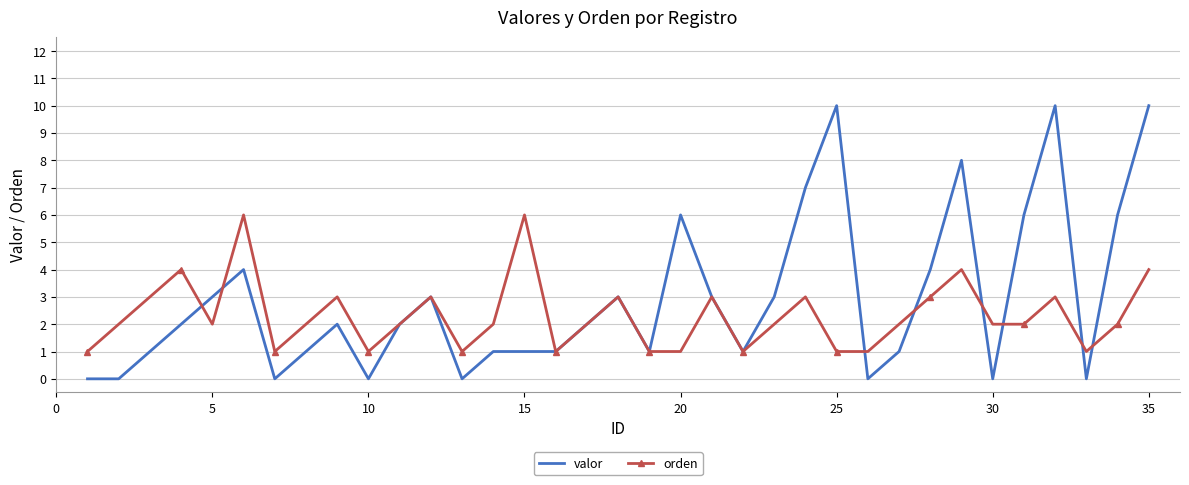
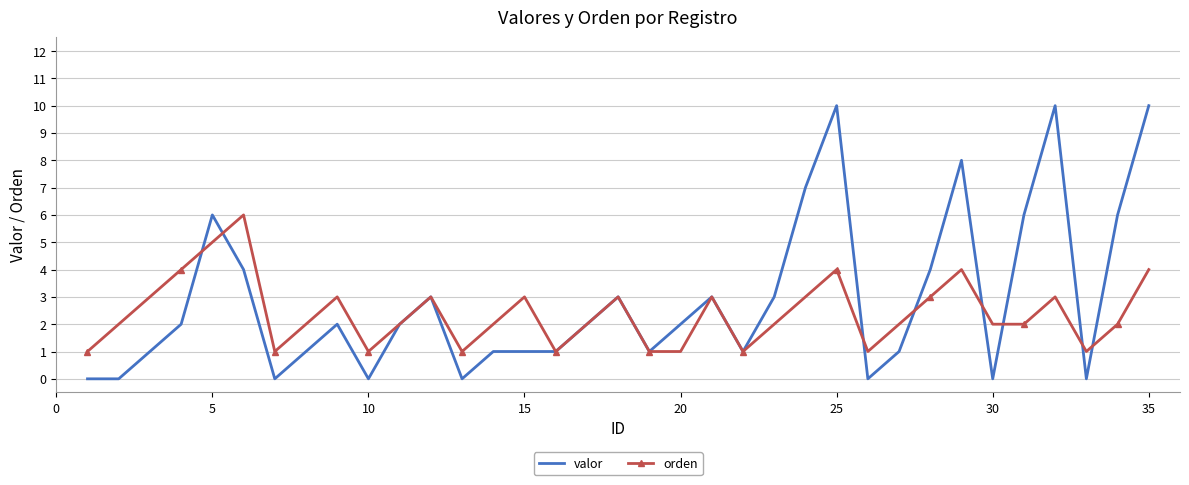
  {
    "valor": {
-     "5": 3,
+     "5": 6,
      "10": 0,
      "15": 1,
-     "20": 6,
+     "20": 2,
      "25": 10,
      "30": 0,
      "35": 10
    },
    "orden": {
-     "5": 2,
+     "5": 5,
      "10": 1,
-     "15": 6,
+     "15": 3,
      "20": 1,
-     "25": 1,
+     "25": 4,
      "30": 2,
      "35": 4
    }
  }
